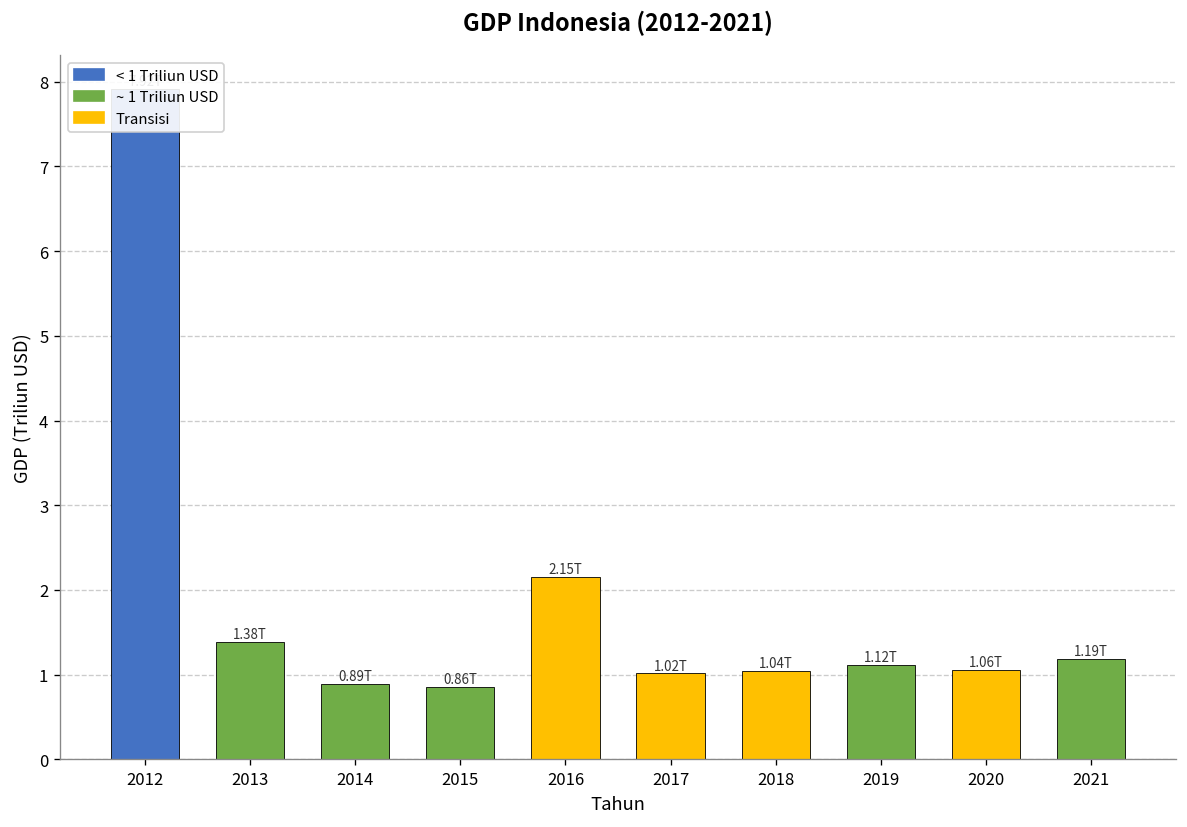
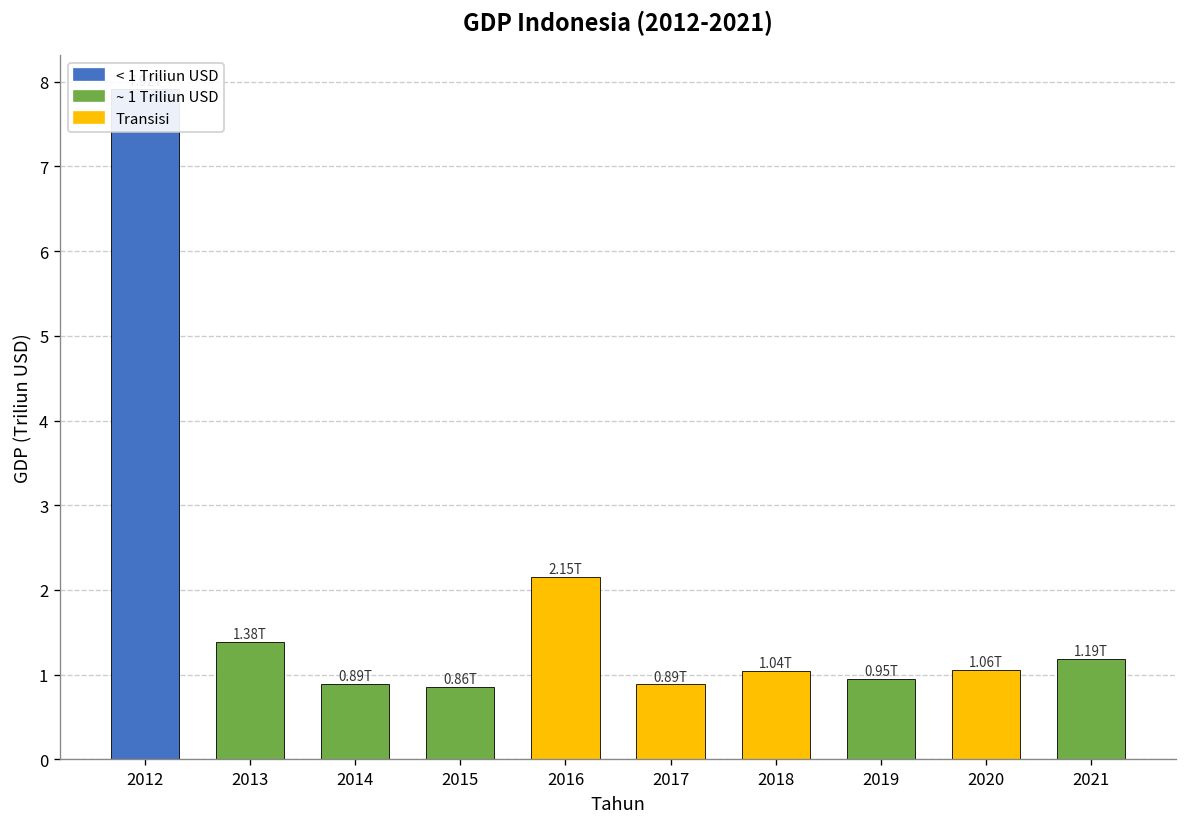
  {
    "2013": "1.38T",
    "2014": "0.89T",
    "2015": "0.86T",
    "2016": "2.15T",
-   "2017": "1.02T",
+   "2017": "0.89T",
    "2018": "1.04T",
-   "2019": "1.12T",
+   "2019": "0.95T",
    "2020": "1.06T",
    "2021": "1.19T"
  }
